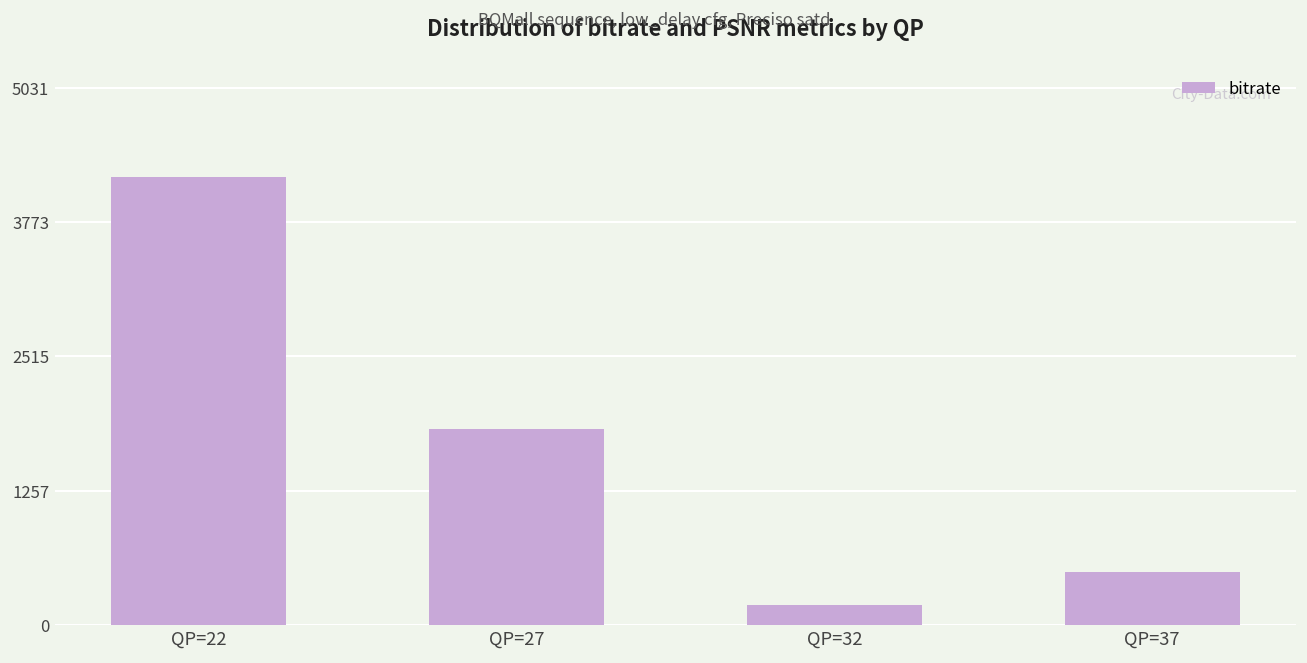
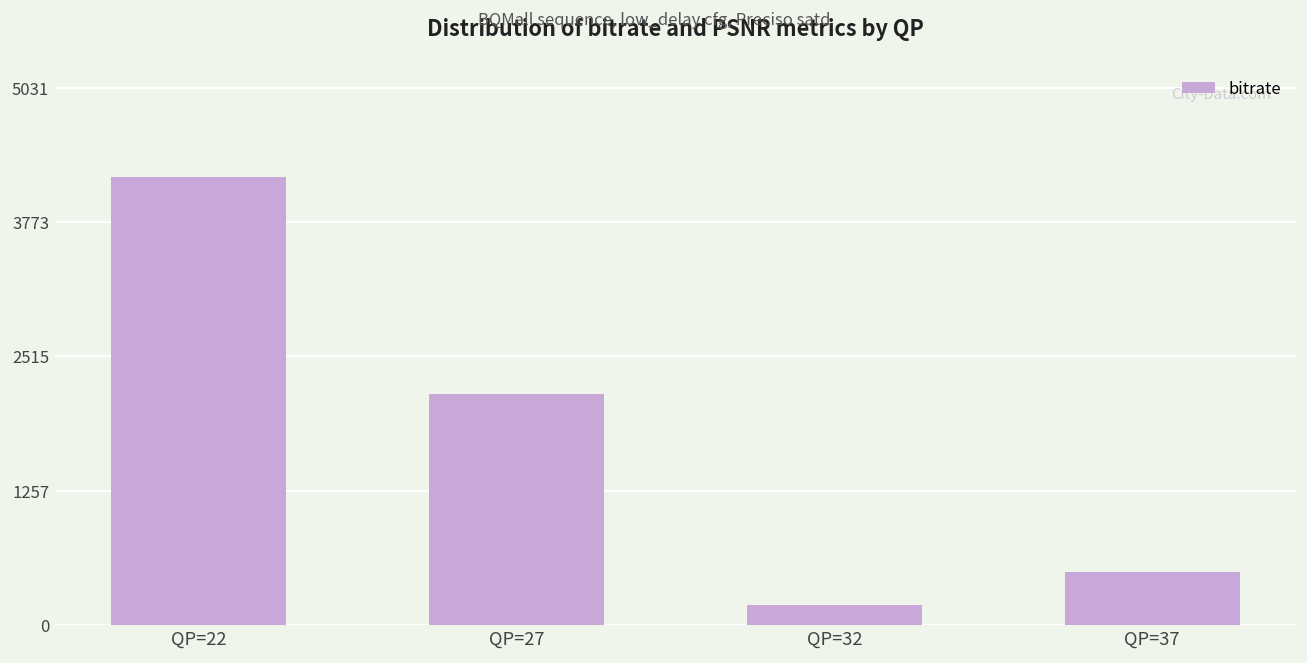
  {
    "QP=22": 4200,
-   "QP=27": 1800,
+   "QP=27": 2200,
    "QP=32": 200,
    "QP=37": 500
  }
